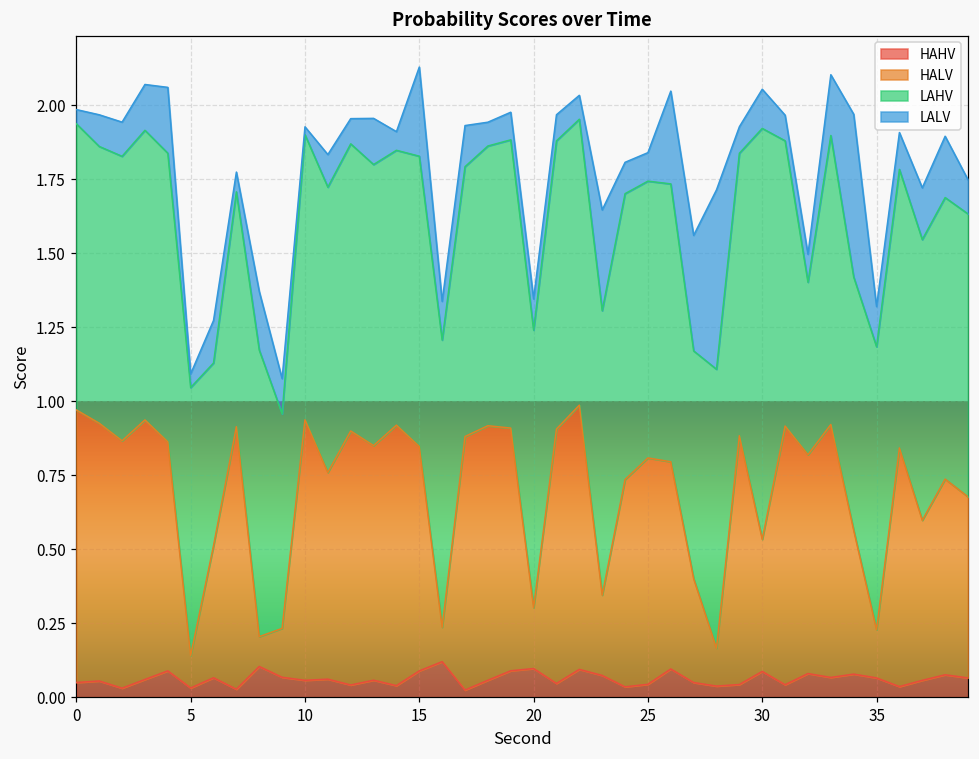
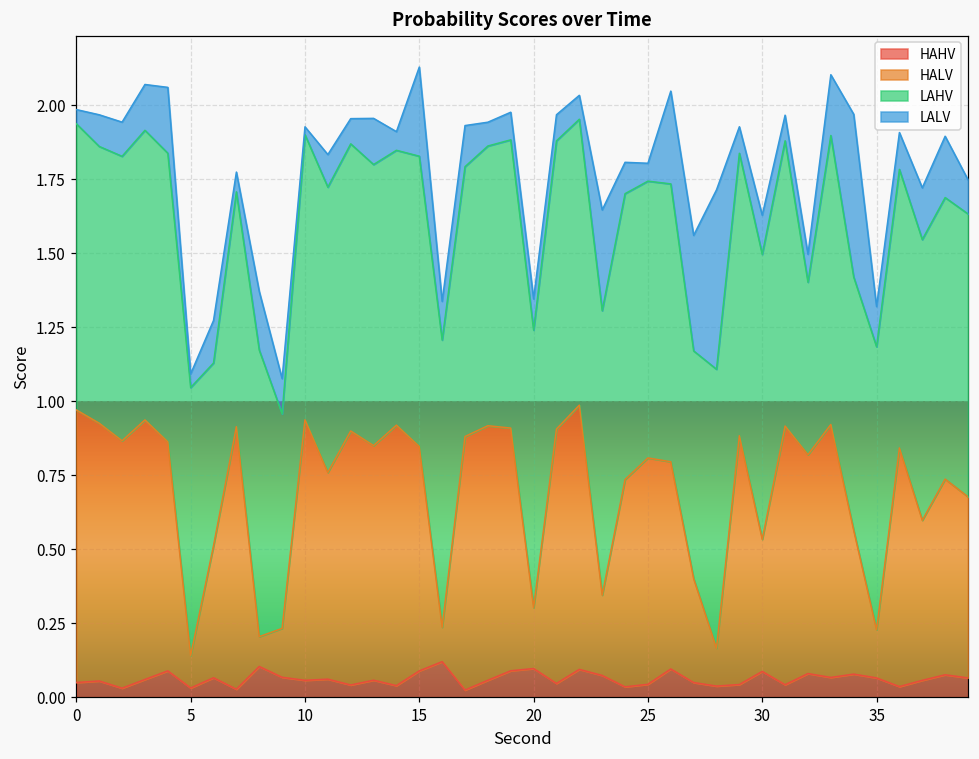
  {
    "LAHV": {
      "0": 0.97,
      "5": 0.91,
      "10": 0.96,
      "15": 0.98,
      "20": 0.94,
      "25": 0.94,
-     "30": 1.39,
+     "30": 0.96,
      "35": 0.96
    },
    "LALV": {
      "0": 0.05,
      "5": 0.05,
      "10": 0.03,
      "15": 0.30,
      "20": 0.11,
-     "25": 0.10,
+     "25": 0.06,
      "30": 0.13,
      "35": 0.14
    }
  }
